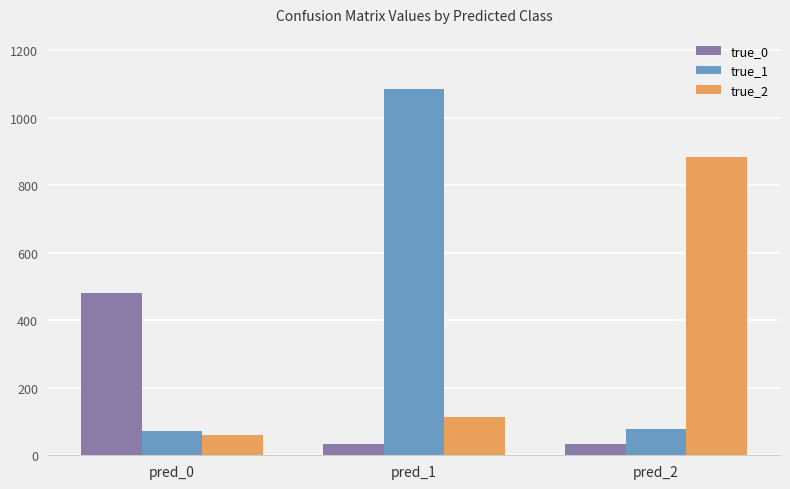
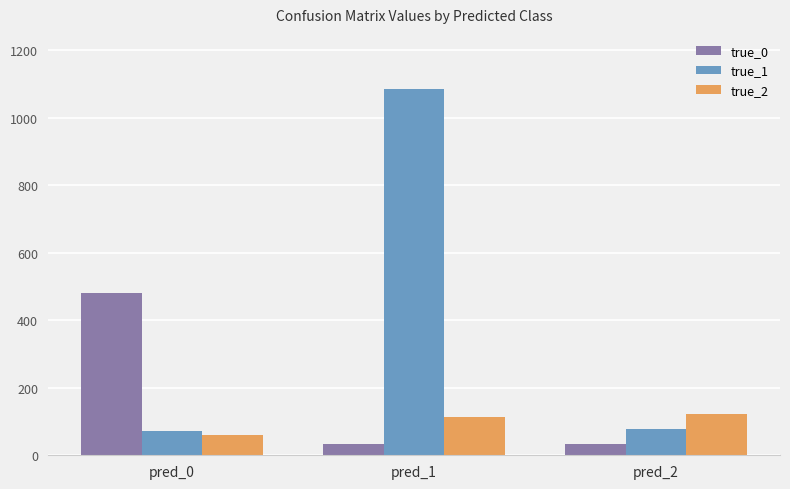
  {
    "true_2": {
      "pred_0": 60,
      "pred_1": 110,
-     "pred_2": 880
+     "pred_2": 120
    }
  }
